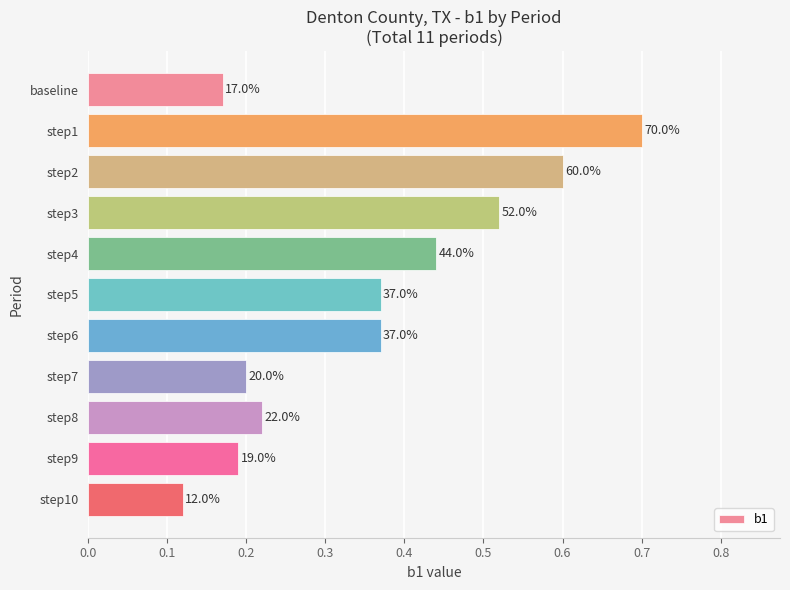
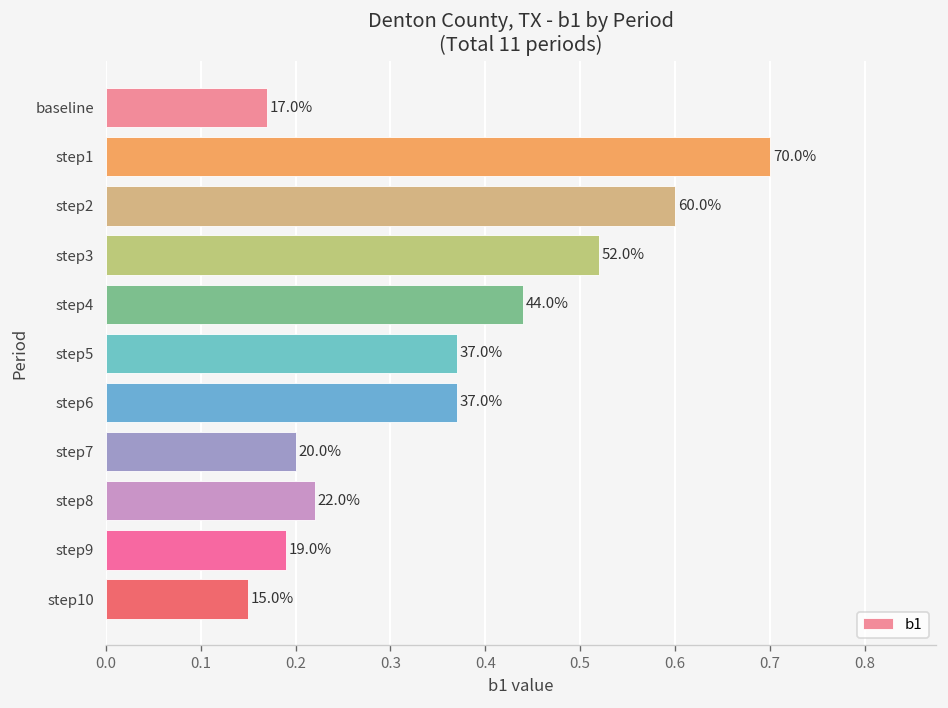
  {
    "baseline": "17.0%",
    "step1": "70.0%",
    "step2": "60.0%",
    "step3": "52.0%",
    "step4": "44.0%",
    "step5": "37.0%",
    "step6": "37.0%",
    "step7": "20.0%",
    "step8": "22.0%",
    "step9": "19.0%",
-   "step10": "12.0%"
+   "step10": "15.0%"
  }
